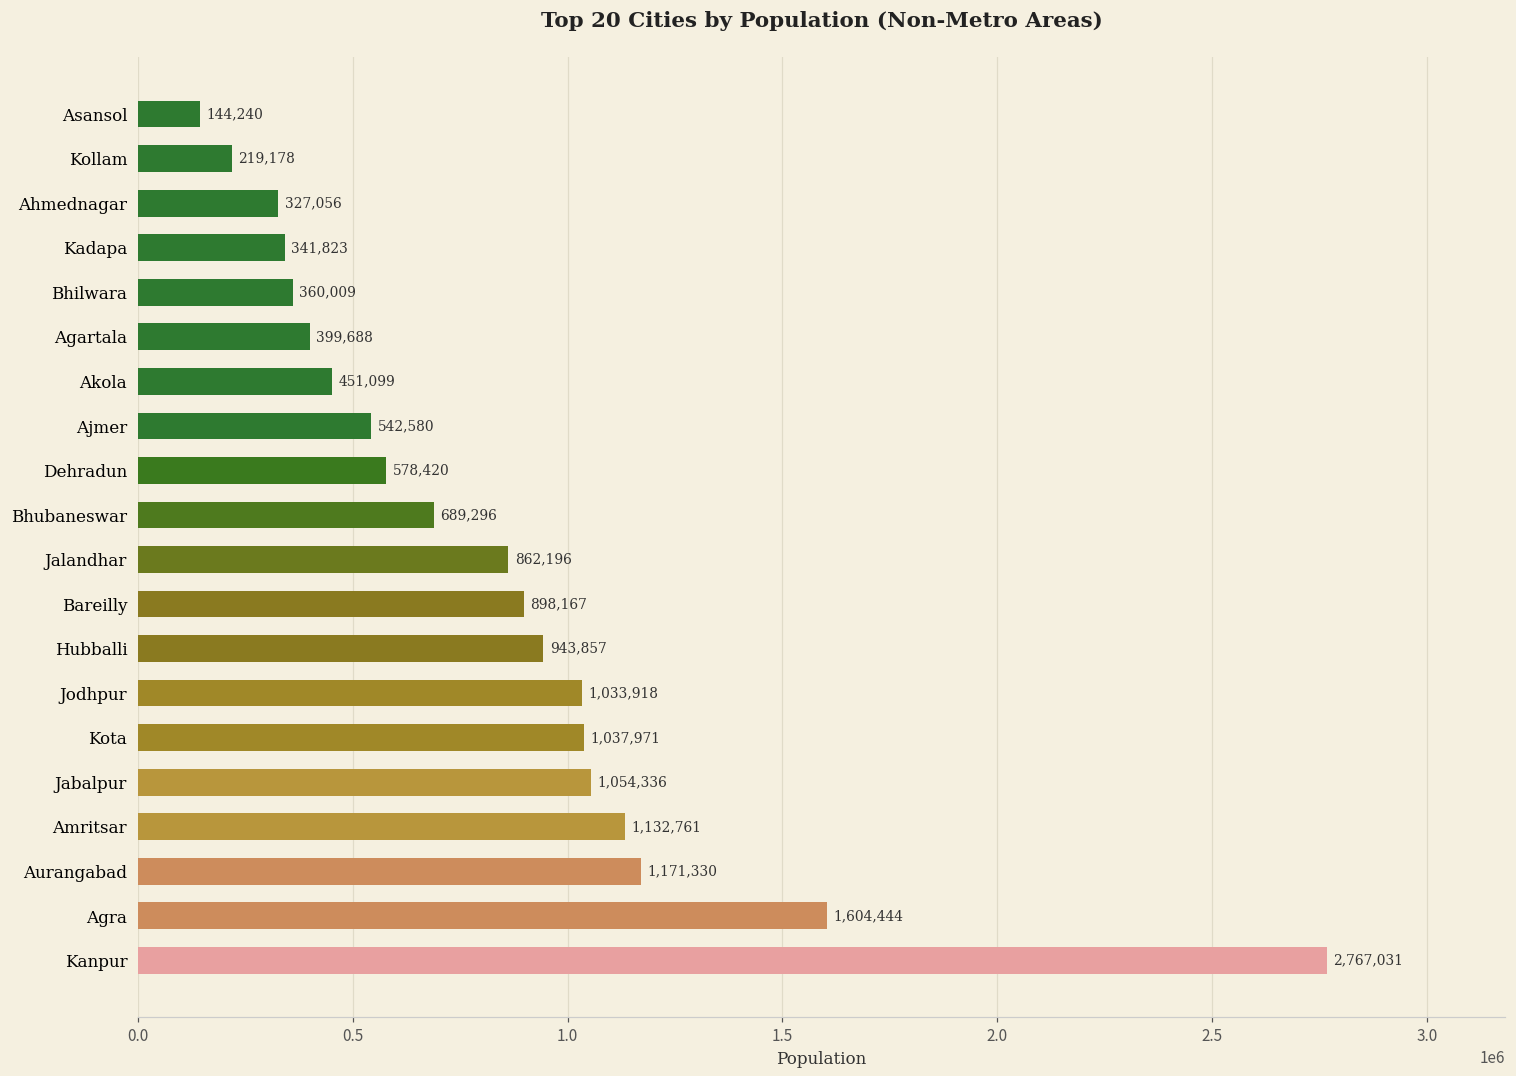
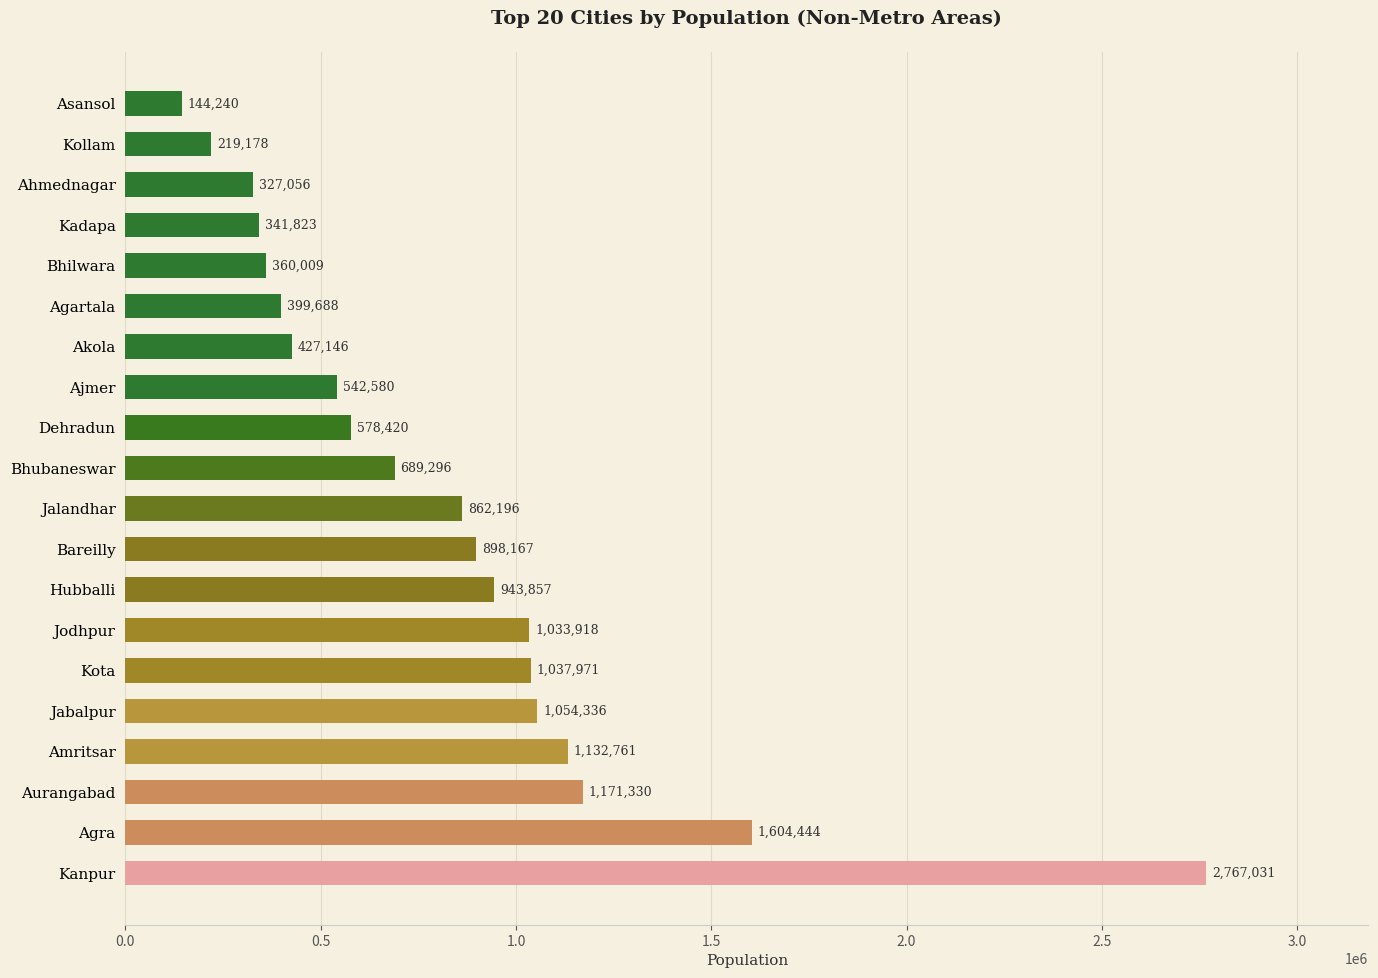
  {
    "Asansol": "144,240",
    "Kollam": "219,178",
    "Ahmednagar": "327,056",
    "Kadapa": "341,823",
    "Bhilwara": "360,009",
    "Agartala": "399,688",
-   "Akola": "451,099",
+   "Akola": "427,146",
    "Ajmer": "542,580",
    "Dehradun": "578,420",
    "Bhubaneswar": "689,296",
    "Jalandhar": "862,196",
    "Bareilly": "898,167",
    "Hubballi": "943,857",
    "Jodhpur": "1,033,918",
    "Kota": "1,037,971",
    "Jabalpur": "1,054,336",
    "Amritsar": "1,132,761",
    "Aurangabad": "1,171,330",
    "Agra": "1,604,444",
    "Kanpur": "2,767,031"
  }
